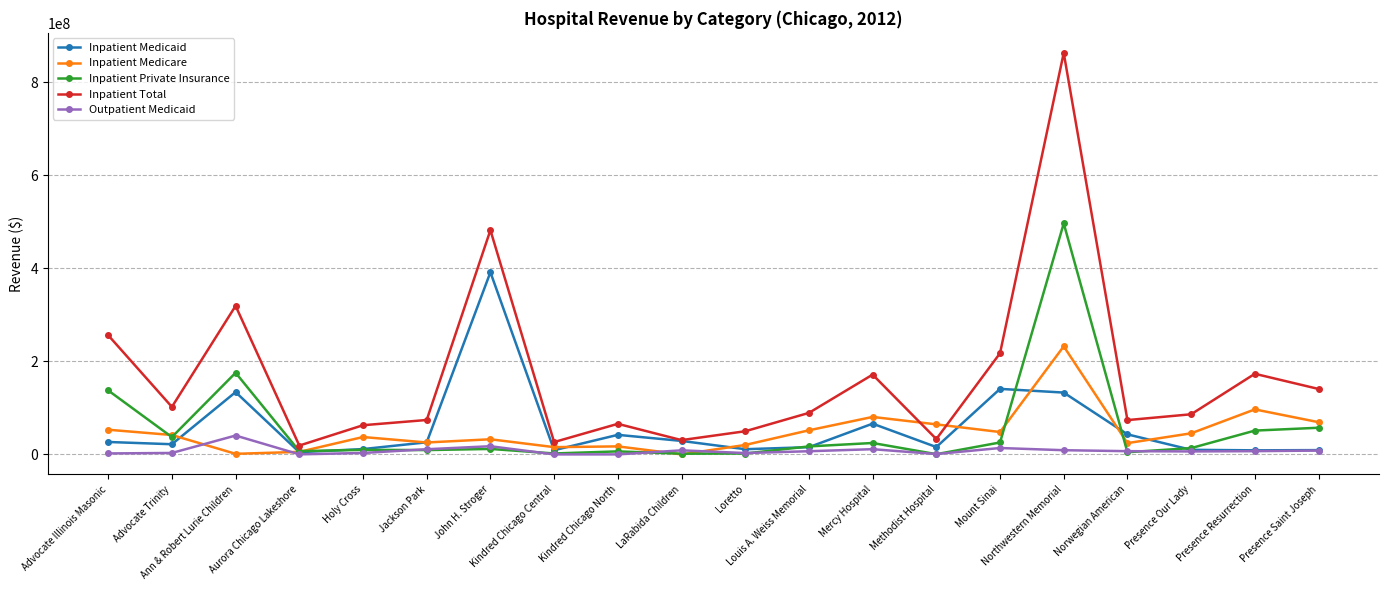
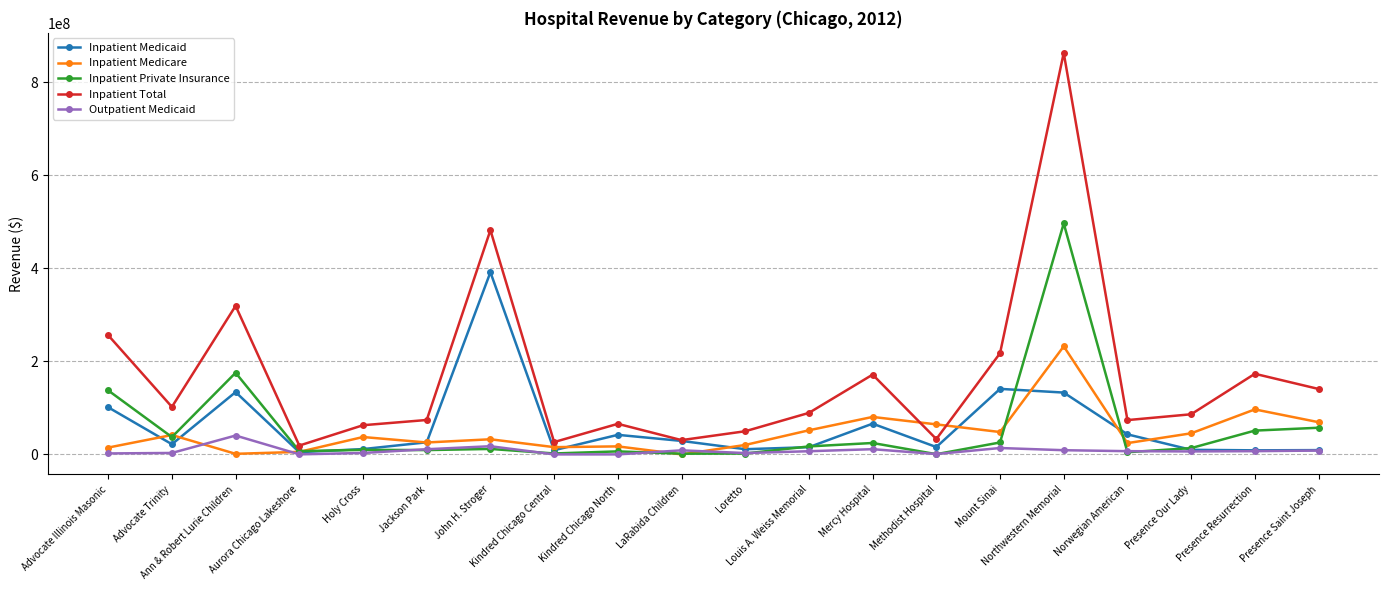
  {
    "Inpatient Medicaid": {
-     "Advocate Illinois Masonic": 30000000,
+     "Advocate Illinois Masonic": 100000000,
      "Advocate Trinity": 20000000,
      "Ann & Robert Lurie Children": 130000000,
      "John H. Stroger": 390000000,
      "Kindred Chicago Central": 10000000,
      "Kindred Chicago North": 40000000,
      "Loretto": 10000000,
      "Mercy Hospital": 70000000,
      "Methodist Hospital": 20000000,
      "Mount Sinai": 140000000,
      "Northwestern Memorial": 130000000,
      "Norwegian American": 40000000
    },
    "Inpatient Medicare": {
-     "Advocate Illinois Masonic": 50000000,
+     "Advocate Illinois Masonic": 10000000,
      "Ann & Robert Lurie Children": 0,
      "Holy Cross": 40000000,
      "John H. Stroger": 30000000,
      "Kindred Chicago Central": 20000000,
      "Kindred Chicago North": 20000000,
      "Loretto": 20000000,
      "Louis A. Weiss Memorial": 50000000,
      "Mercy Hospital": 80000000,
      "Methodist Hospital": 60000000,
      "Mount Sinai": 50000000,
      "Northwestern Memorial": 230000000,
      "Norwegian American": 20000000,
      "Presence Our Lady": 50000000,
      "Presence Resurrection": 100000000,
      "Presence Saint Joseph": 70000000
    },
    "Inpatient Private Insurance": {
      "Advocate Illinois Masonic": 140000000,
      "Ann & Robert Lurie Children": 180000000,
      "John H. Stroger": 10000000,
      "Kindred Chicago North": 10000000,
      "Mercy Hospital": 20000000,
      "Mount Sinai": 30000000,
      "Northwestern Memorial": 500000000,
      "Presence Resurrection": 50000000,
      "Presence Saint Joseph": 60000000
    },
    "Inpatient Total": {
      "Advocate Illinois Masonic": 260000000,
      "Advocate Trinity": 100000000,
      "Ann & Robert Lurie Children": 320000000,
      "Aurora Chicago Lakeshore": 20000000,
      "Holy Cross": 60000000,
      "Jackson Park": 70000000,
      "John H. Stroger": 480000000,
      "Kindred Chicago Central": 30000000,
      "Kindred Chicago North": 70000000,
      "Loretto": 50000000,
      "Louis A. Weiss Memorial": 90000000,
      "Mercy Hospital": 170000000,
      "Methodist Hospital": 30000000,
      "Mount Sinai": 220000000,
      "Northwestern Memorial": 860000000,
      "Norwegian American": 70000000,
      "Presence Our Lady": 90000000,
      "Presence Resurrection": 170000000,
      "Presence Saint Joseph": 140000000
    },
    "Outpatient Medicaid": {
      "Advocate Illinois Masonic": 0,
      "Advocate Trinity": 0,
      "Ann & Robert Lurie Children": 40000000,
      "Holy Cross": 0,
      "John H. Stroger": 20000000,
      "Kindred Chicago North": 0,
      "LaRabida Children": 10000000,
      "Louis A. Weiss Memorial": 10000000,
      "Mercy Hospital": 10000000,
      "Mount Sinai": 10000000,
      "Northwestern Memorial": 10000000
    }
  }
